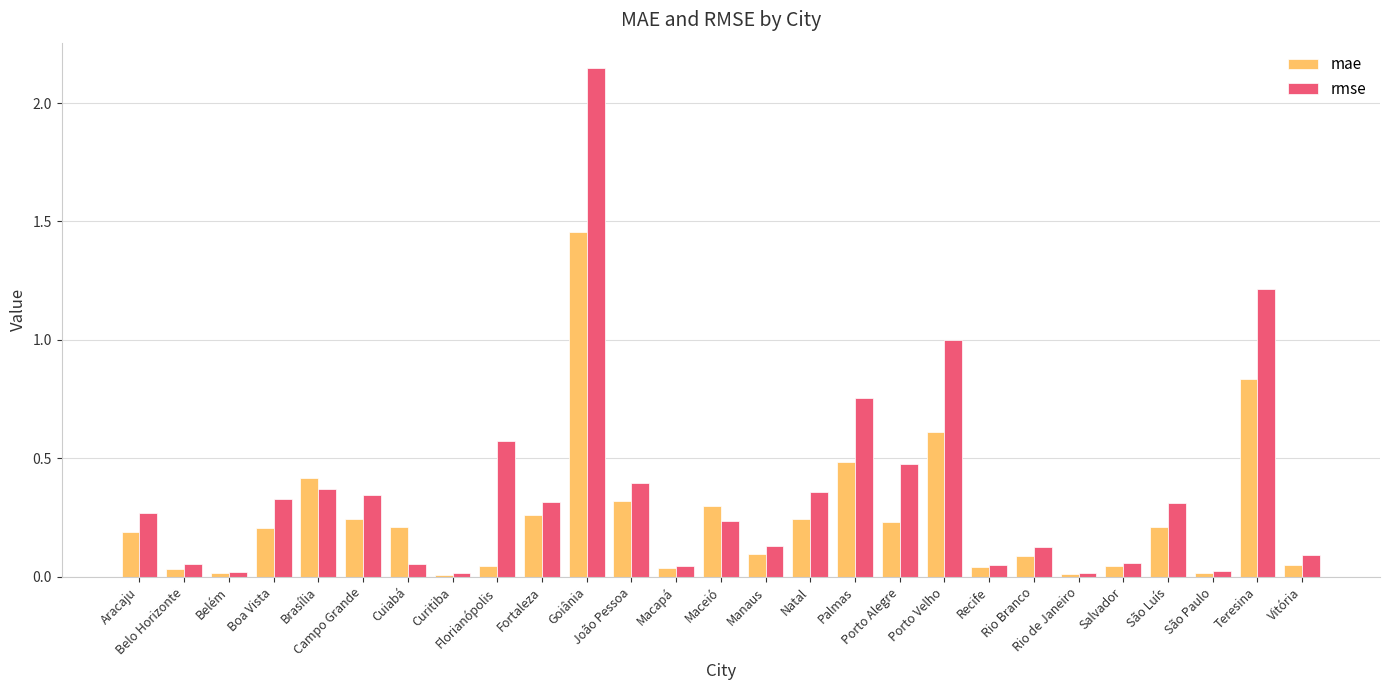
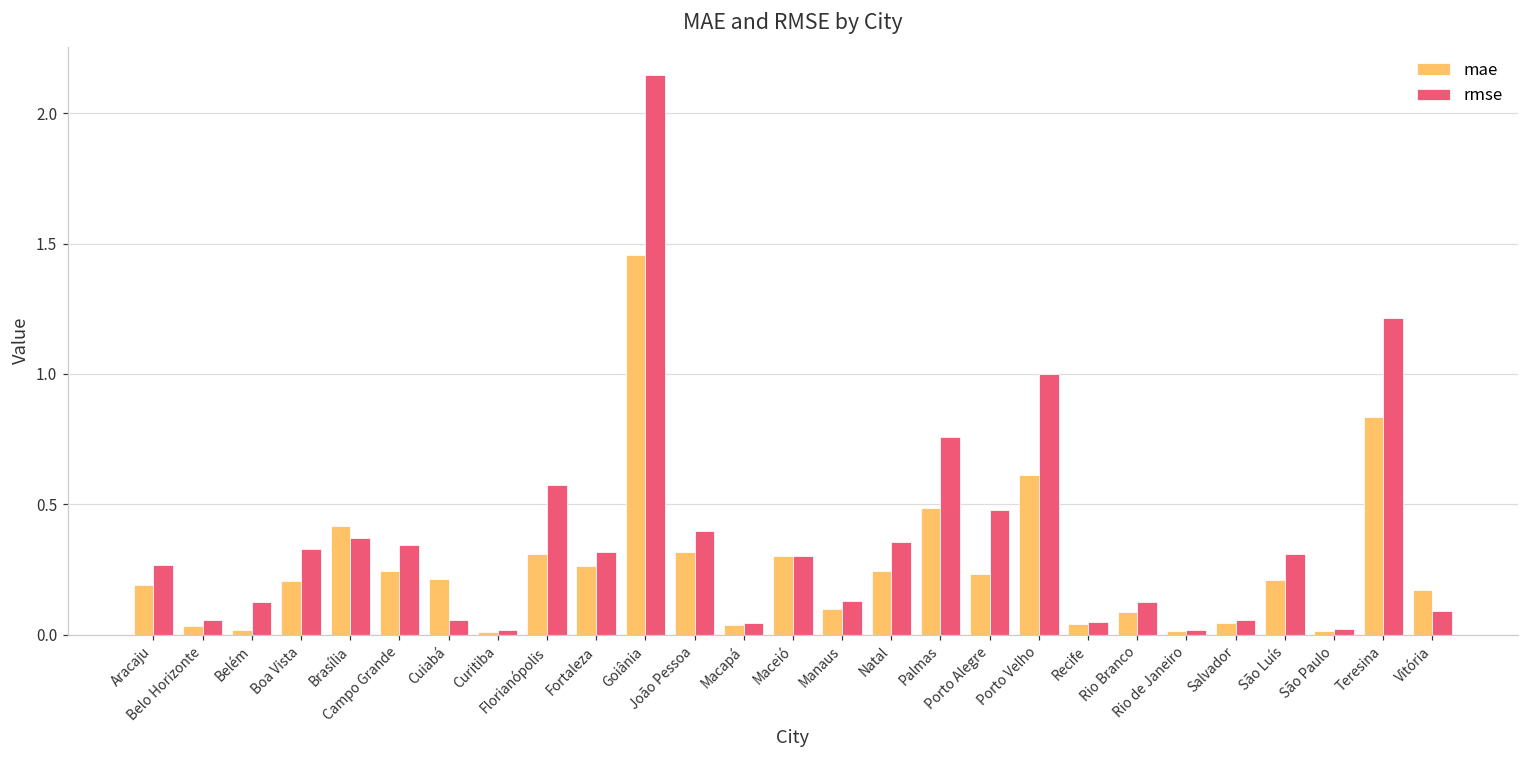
  {
    "mae": {
      "Aracaju": 0.19,
      "Belo Horizonte": 0.03,
      "Belém": 0.02,
      "Boa Vista": 0.21,
      "Brasília": 0.42,
      "Campo Grande": 0.24,
      "Cuiabá": 0.21,
-     "Florianópolis": 0.05,
+     "Florianópolis": 0.31,
      "Fortaleza": 0.26,
      "Goiânia": 1.46,
      "João Pessoa": 0.32,
      "Macapá": 0.04,
      "Maceió": 0.30,
      "Manaus": 0.10,
      "Natal": 0.24,
      "Palmas": 0.49,
      "Porto Alegre": 0.23,
      "Porto Velho": 0.61,
      "Recife": 0.04,
      "Rio Branco": 0.09,
      "Rio de Janeiro": 0.01,
      "Salvador": 0.05,
      "São Luís": 0.21,
      "São Paulo": 0.01,
      "Teresina": 0.83,
-     "Vitória": 0.05
+     "Vitória": 0.17
    },
    "rmse": {
      "Aracaju": 0.27,
      "Belo Horizonte": 0.06,
-     "Belém": 0.02,
+     "Belém": 0.12,
      "Boa Vista": 0.33,
      "Brasília": 0.37,
      "Campo Grande": 0.34,
      "Cuiabá": 0.05,
      "Curitiba": 0.02,
      "Florianópolis": 0.57,
      "Fortaleza": 0.31,
      "Goiânia": 2.15,
      "João Pessoa": 0.40,
      "Macapá": 0.05,
-     "Maceió": 0.24,
+     "Maceió": 0.30,
      "Manaus": 0.13,
      "Natal": 0.36,
      "Palmas": 0.76,
      "Porto Alegre": 0.48,
      "Porto Velho": 1.00,
      "Recife": 0.05,
      "Rio Branco": 0.12,
      "Rio de Janeiro": 0.02,
      "Salvador": 0.06,
      "São Luís": 0.31,
      "São Paulo": 0.02,
      "Teresina": 1.21,
      "Vitória": 0.09
    }
  }
